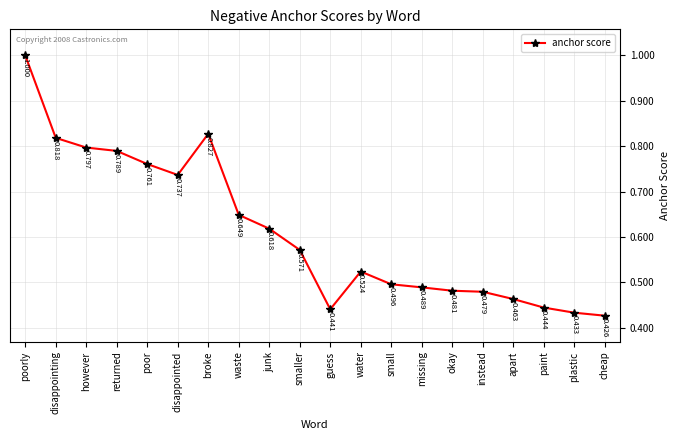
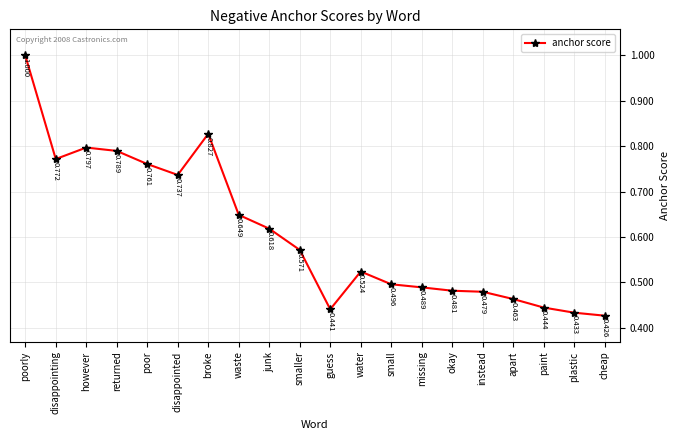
  {
    "poorly": 1.000,
-   "disappointing": 0.818,
+   "disappointing": 0.772,
    "however": 0.797,
    "returned": 0.789,
    "poor": 0.761,
    "disappointed": 0.737,
    "broke": 0.827,
    "waste": 0.649,
    "junk": 0.618,
    "smaller": 0.571,
    "guess": 0.441,
    "water": 0.524,
    "small": 0.496,
    "missing": 0.489,
    "okay": 0.481,
    "instead": 0.479,
    "apart": 0.463,
    "paint": 0.444,
    "plastic": 0.433,
    "cheap": 0.426
  }
